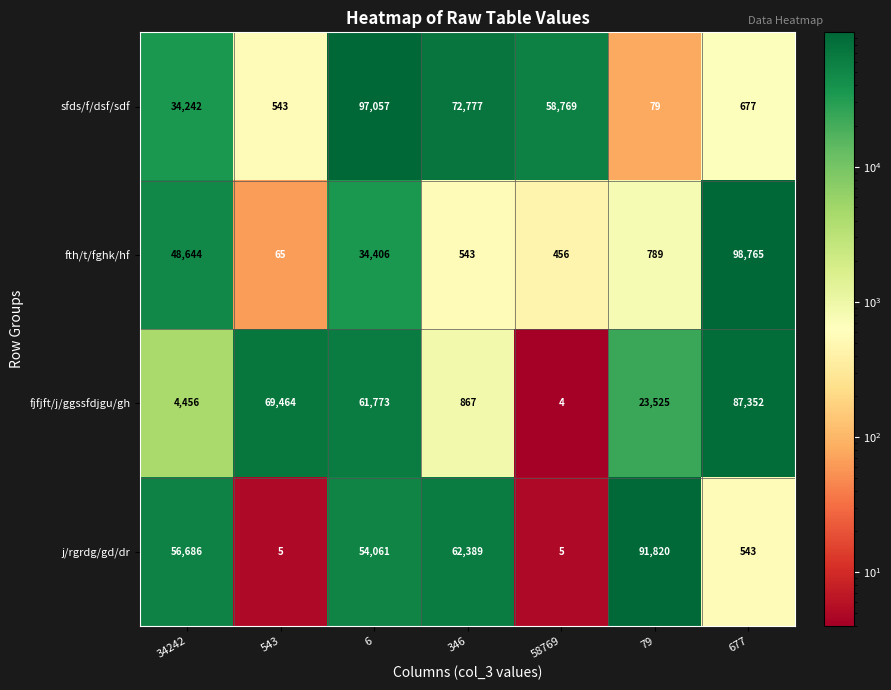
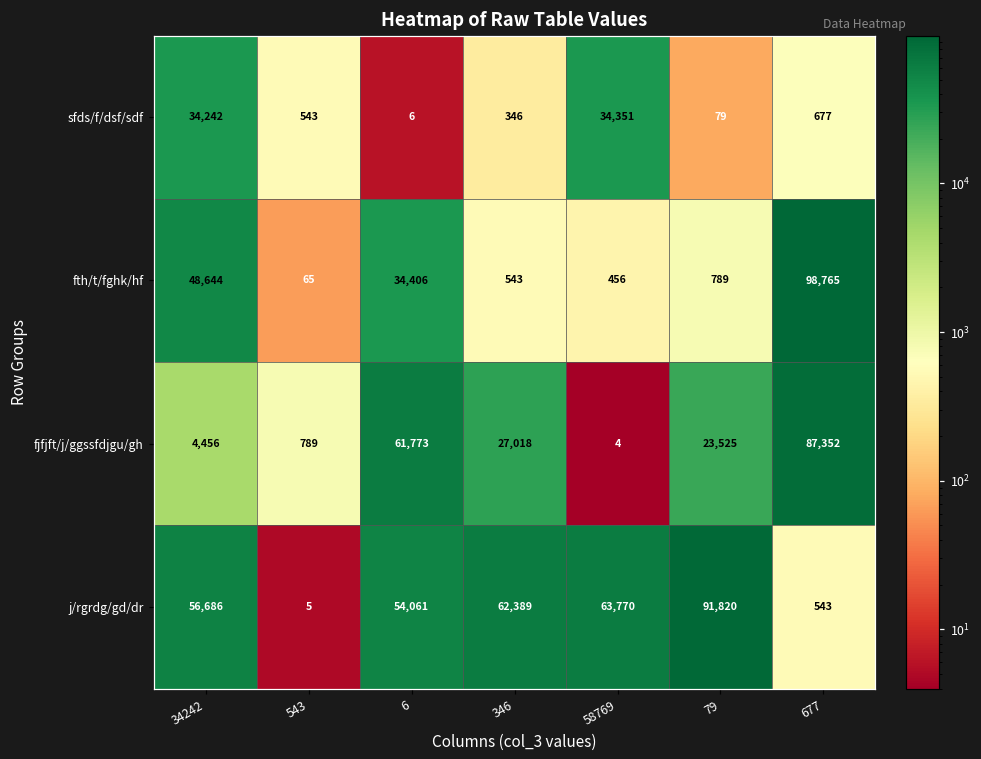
  {
    "sfds/f/dsf/sdf": {
      "34242": "34,242",
      "543": "543",
-     "6": "97,057",
-     "346": "72,777",
-     "58769": "58,769",
+     "6": "6",
+     "346": "346",
+     "58769": "34,351",
      "79": "79",
      "677": "677"
    },
    "fth/t/fghk/hf": {
      "34242": "48,644",
      "543": "65",
      "6": "34,406",
      "346": "543",
      "58769": "456",
      "79": "789",
      "677": "98,765"
    },
    "fjfjft/j/ggssfdjgu/gh": {
      "34242": "4,456",
-     "543": "69,464",
+     "543": "789",
      "6": "61,773",
-     "346": "867",
+     "346": "27,018",
      "58769": "4",
      "79": "23,525",
      "677": "87,352"
    },
    "j/rgrdg/gd/dr": {
      "34242": "56,686",
      "543": "5",
      "6": "54,061",
      "346": "62,389",
-     "58769": "5",
+     "58769": "63,770",
      "79": "91,820",
      "677": "543"
    }
  }
